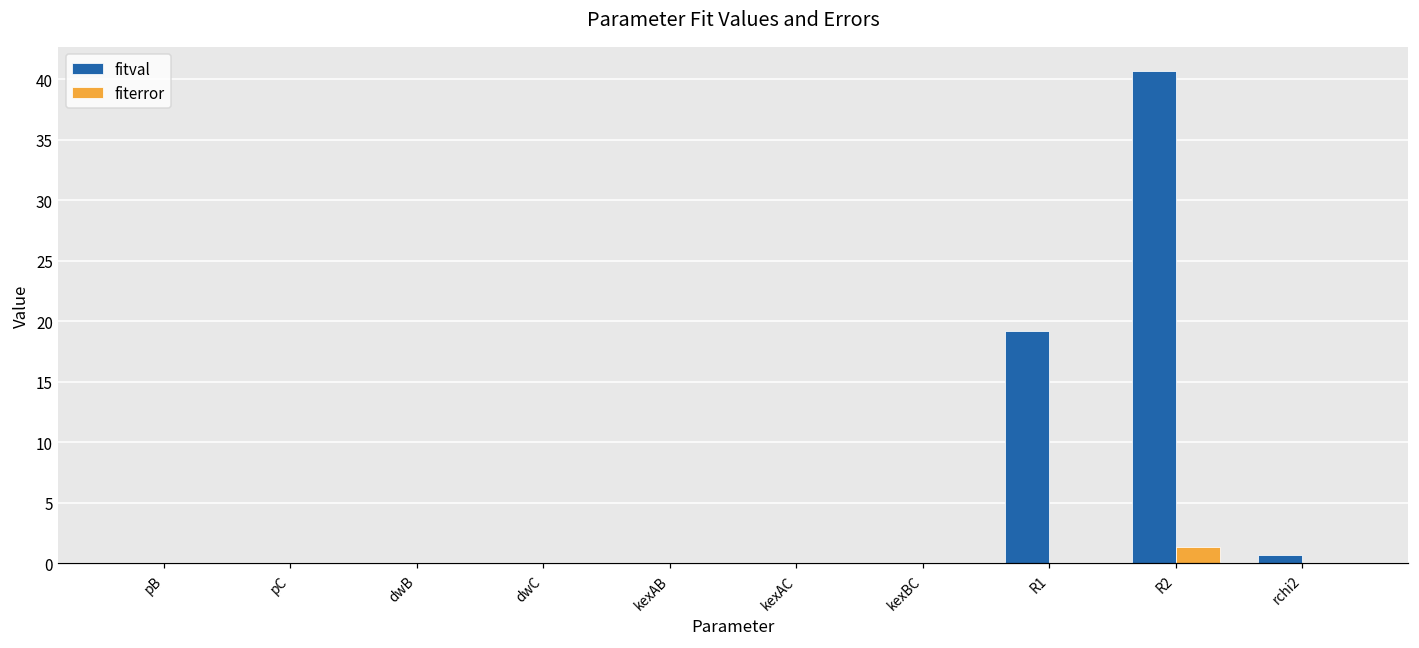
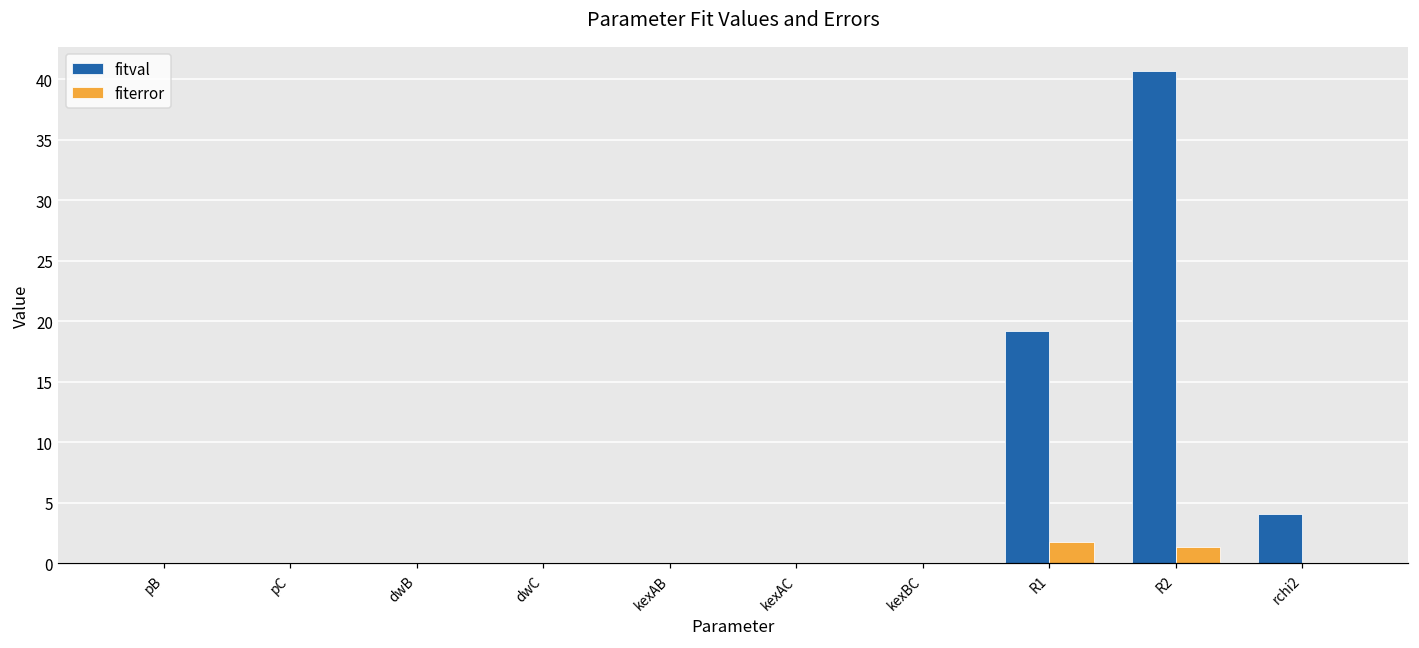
  {
    "fitval": {
      "pB": 0.0,
      "pC": 0.0,
      "dwB": 0.0,
      "dwC": 0.0,
      "kexAB": 0.0,
      "kexAC": 0.0,
      "kexBC": 0.0,
      "R1": 19.2,
      "R2": 40.6,
-     "rchi2": 0.7
+     "rchi2": 4.1
    },
    "fiterror": {
      "pB": 0.0,
      "pC": 0.0,
      "dwB": 0.0,
      "dwC": 0.0,
      "kexAB": 0.0,
      "kexAC": 0.0,
      "kexBC": 0.0,
-     "R1": 0.0,
+     "R1": 1.7,
      "R2": 1.3,
      "rchi2": 0.0
    }
  }
